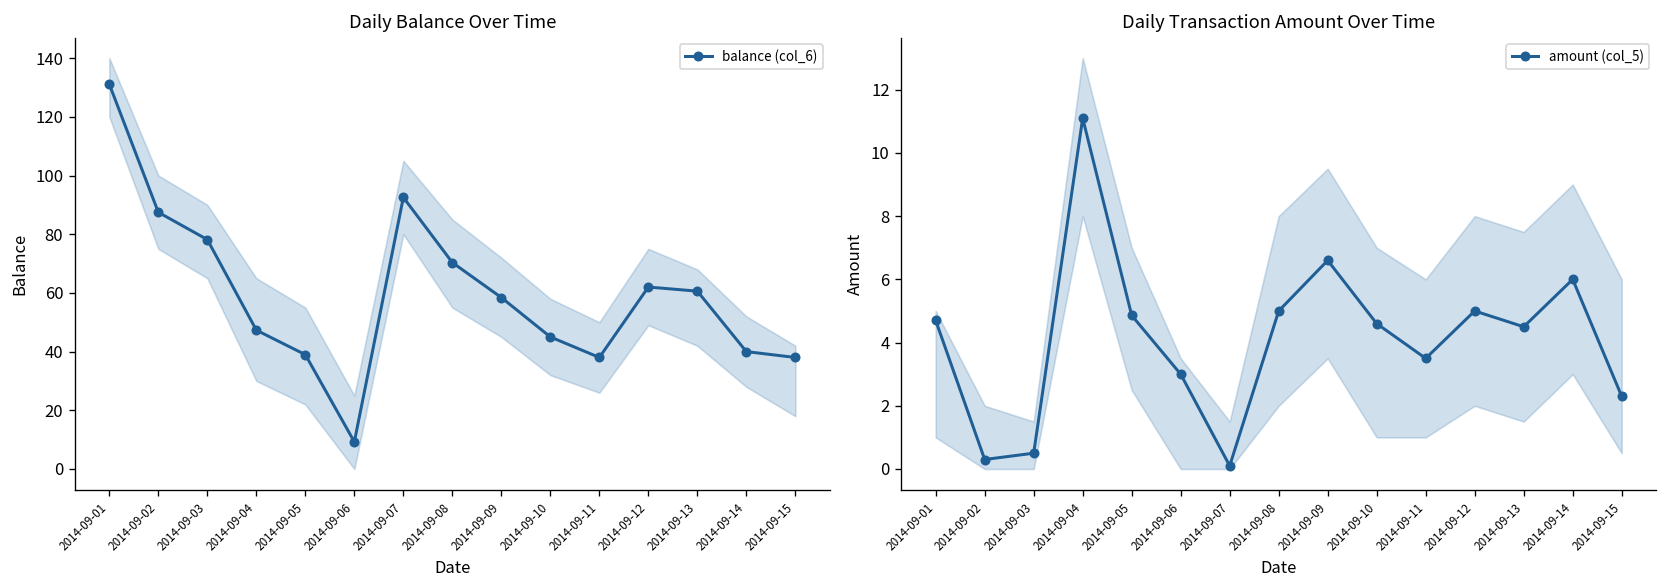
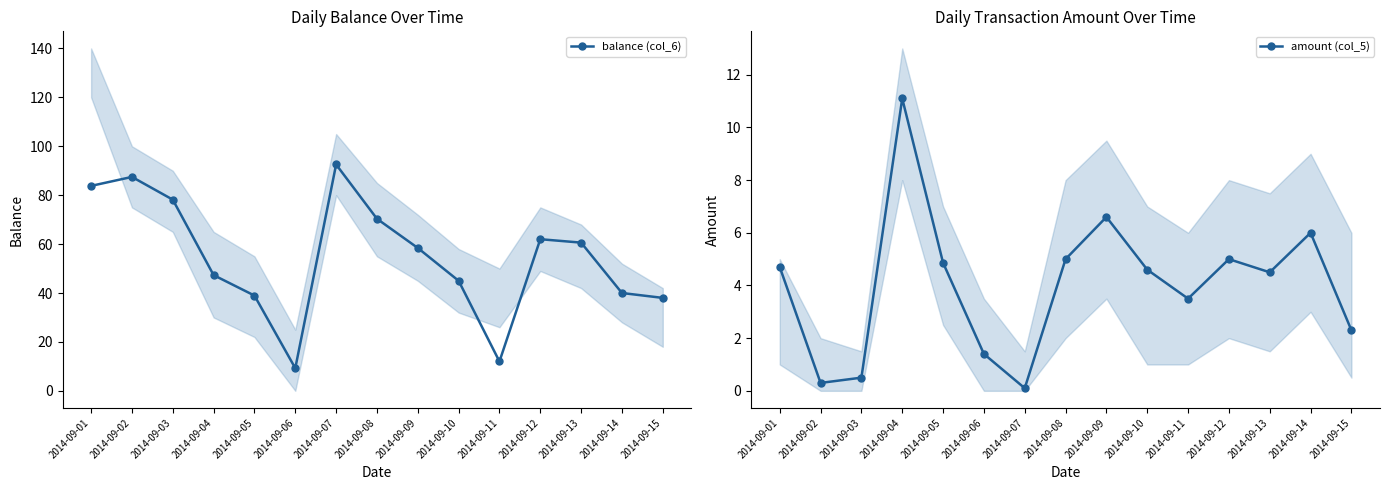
  {
    "Daily Balance Over Time": {
      "balance (col_6)": {
-       "2014-09-01": 131,
+       "2014-09-01": 84,
        "2014-09-02": 87,
        "2014-09-03": 78,
        "2014-09-04": 47,
        "2014-09-05": 39,
        "2014-09-06": 9,
        "2014-09-07": 93,
        "2014-09-08": 70,
        "2014-09-09": 58,
        "2014-09-10": 45,
-       "2014-09-11": 38,
+       "2014-09-11": 12,
        "2014-09-12": 62,
        "2014-09-13": 61,
        "2014-09-14": 40,
        "2014-09-15": 38
      }
    },
    "Daily Transaction Amount Over Time": {
      "amount (col_5)": {
        "2014-09-01": 4.7,
        "2014-09-02": 0.3,
        "2014-09-03": 0.5,
        "2014-09-04": 11.1,
        "2014-09-05": 4.9,
-       "2014-09-06": 3.0,
+       "2014-09-06": 1.4,
        "2014-09-07": 0.1,
        "2014-09-08": 5.0,
        "2014-09-09": 6.6,
        "2014-09-10": 4.6,
        "2014-09-11": 3.5,
        "2014-09-12": 5.0,
        "2014-09-13": 4.5,
        "2014-09-14": 6.0,
        "2014-09-15": 2.3
      }
    }
  }
